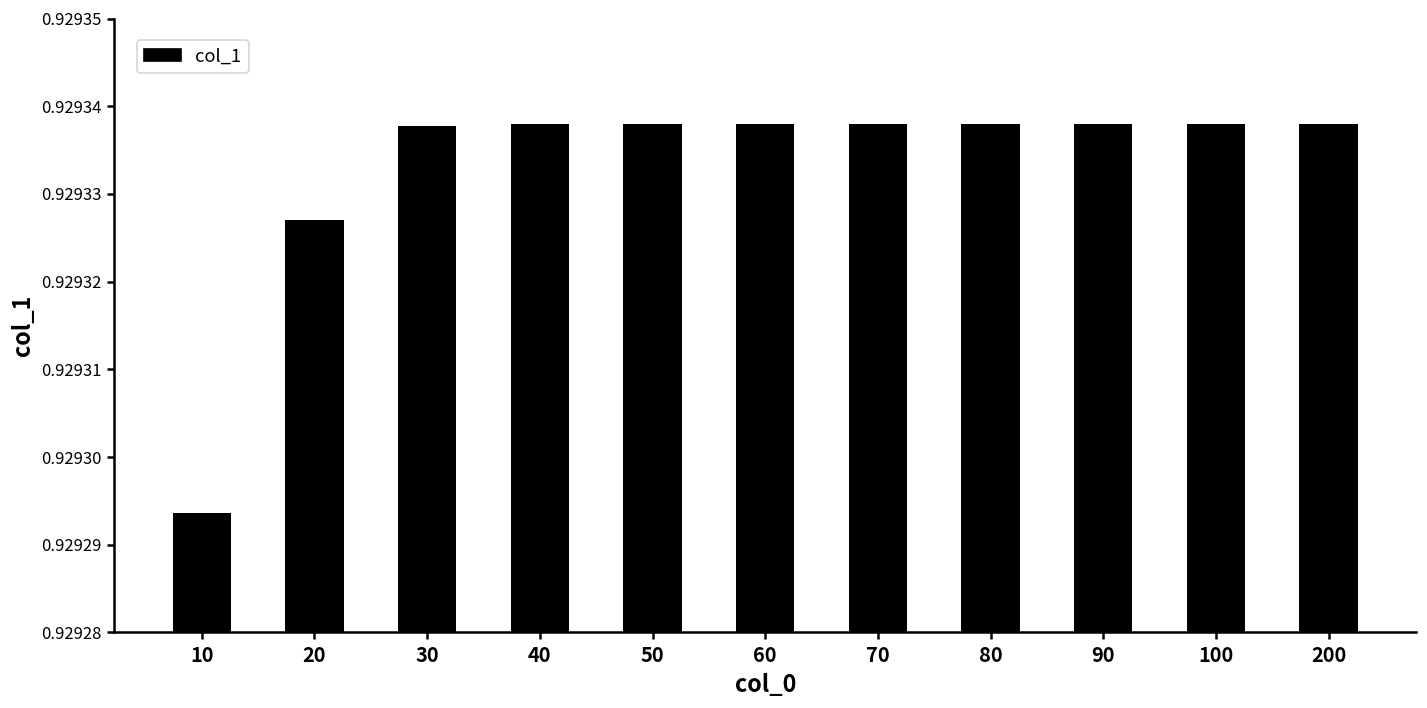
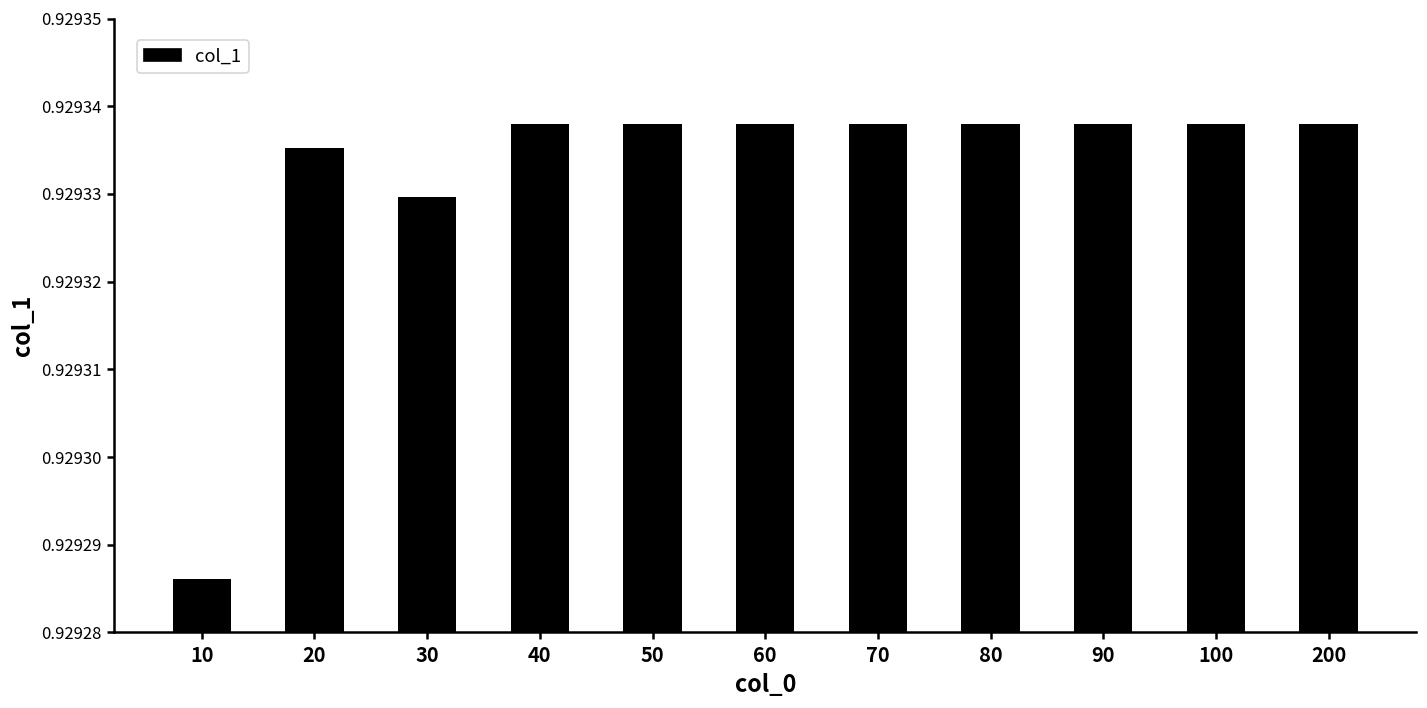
  {
-   "10": 0.929293,
-   "20": 0.929327,
-   "30": 0.929338,
+   "10": 0.929286,
+   "20": 0.929335,
+   "30": 0.929330,
    "40": 0.929338,
    "50": 0.929338,
    "60": 0.929338,
    "70": 0.929338,
    "80": 0.929338,
    "90": 0.929338,
    "100": 0.929338,
    "200": 0.929338
  }
